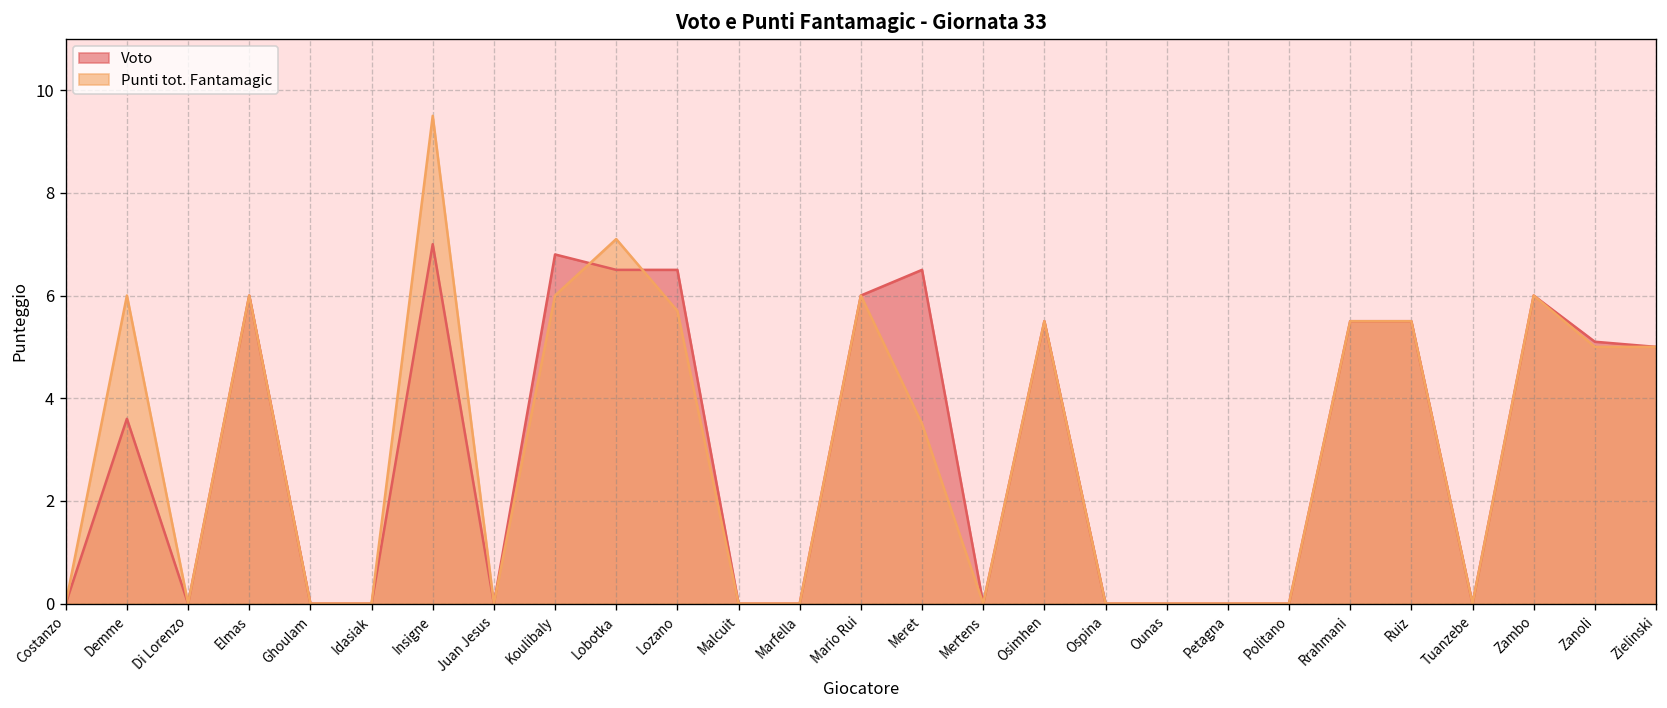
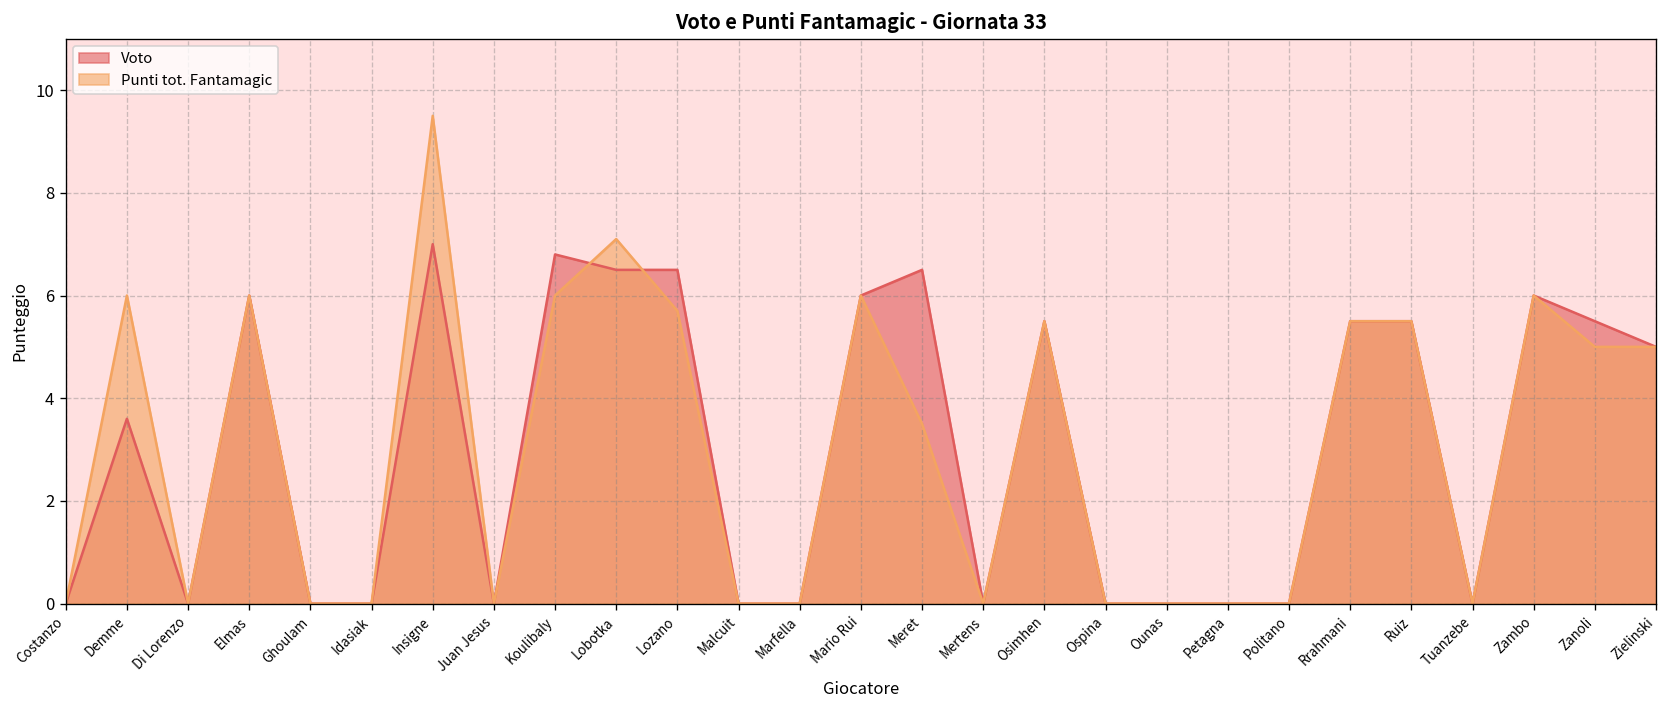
  {
    "Voto": {
      "Demme": 3.6,
      "Insigne": 7.0,
      "Koulibaly": 6.8,
      "Lobotka": 6.5,
      "Lozano": 6.5,
      "Meret": 6.5,
-     "Zanoli": 5.1
+     "Zanoli": 5.5
    },
    "Punti tot. Fantamagic": {
      "Demme": 6.0,
      "Insigne": 9.5,
      "Koulibaly": 6.0,
      "Lobotka": 7.1,
      "Lozano": 5.7,
      "Meret": 3.5,
      "Zanoli": 5.0
    }
  }
